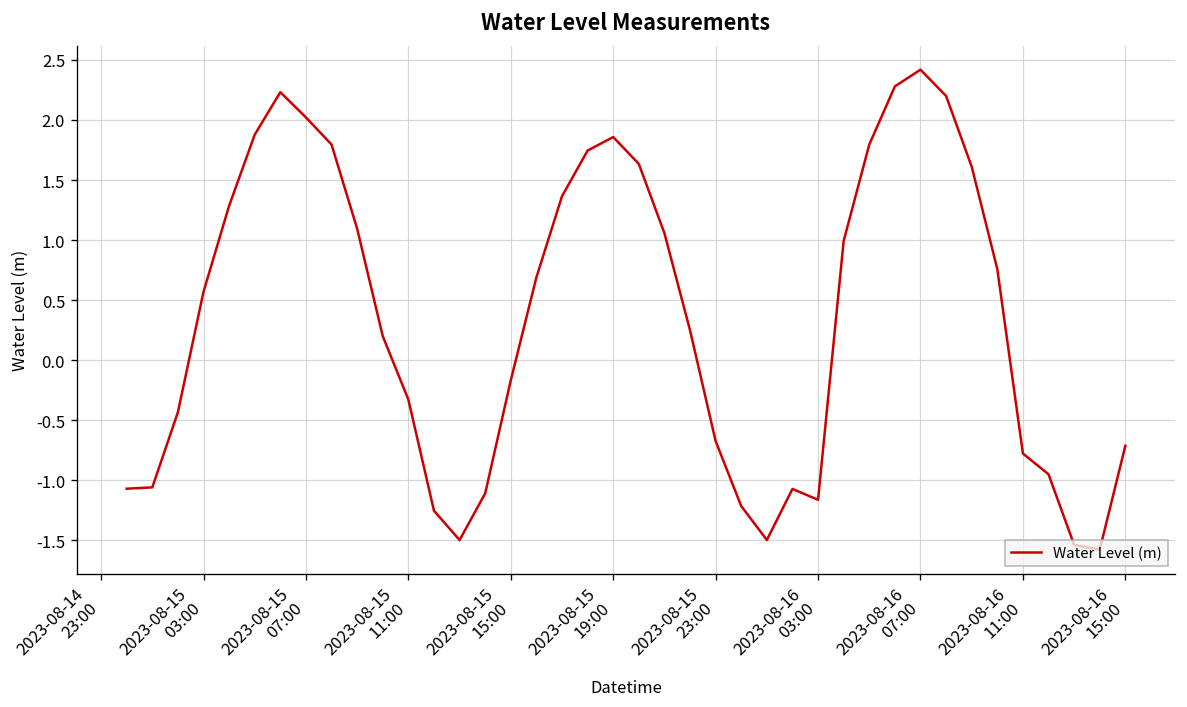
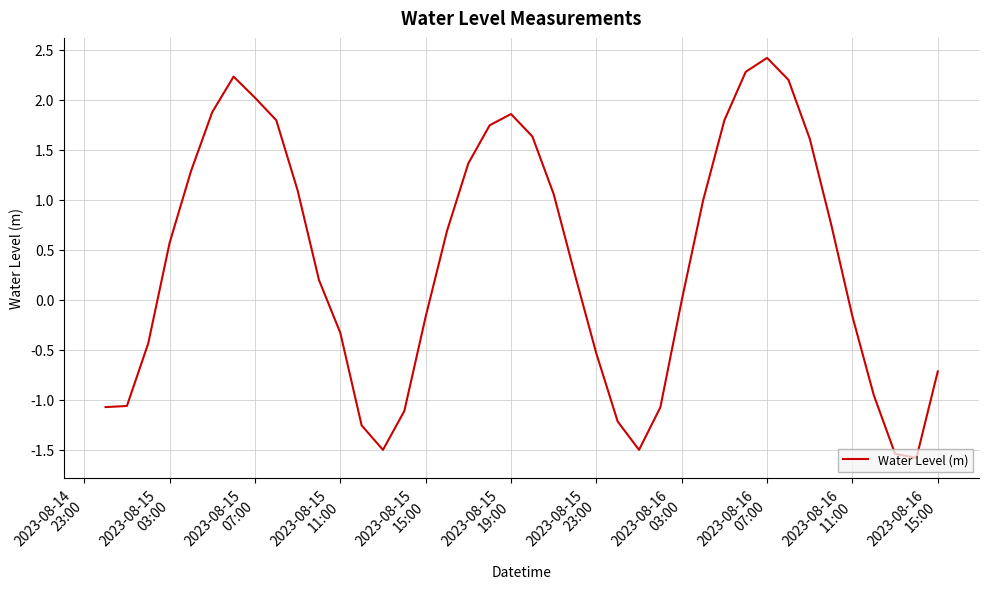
  {
    "2023-08-15 03:00": 0.57,
    "2023-08-15 07:00": 2.02,
    "2023-08-15 11:00": -0.33,
    "2023-08-15 15:00": -0.17,
    "2023-08-15 19:00": 1.86,
-   "2023-08-15 23:00": -0.67,
-   "2023-08-16 03:00": -1.16,
+   "2023-08-15 23:00": -0.54,
+   "2023-08-16 03:00": 0.00,
    "2023-08-16 07:00": 2.42,
-   "2023-08-16 11:00": -0.78,
+   "2023-08-16 11:00": -0.16,
    "2023-08-16 15:00": -0.71
  }
